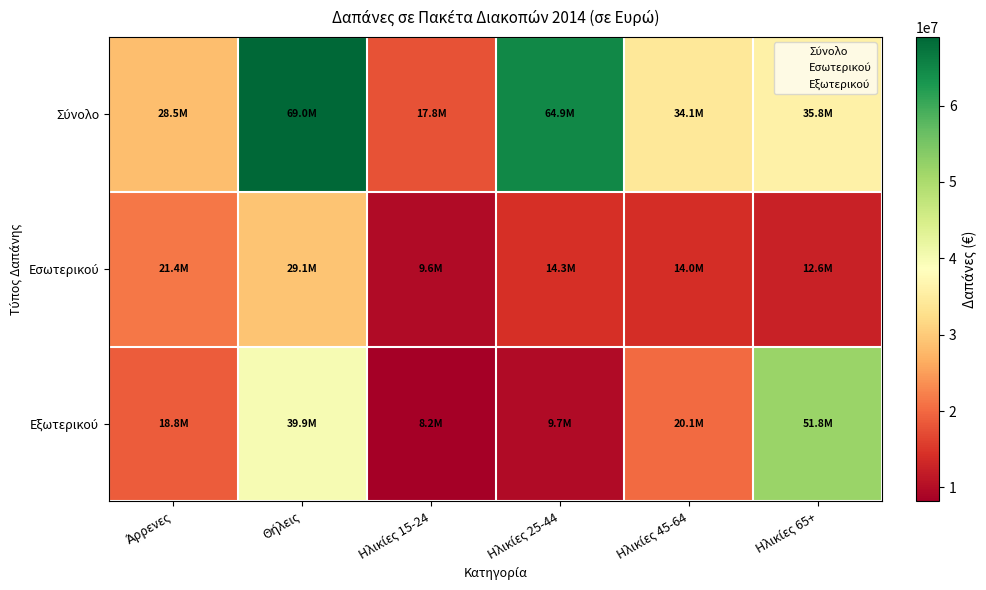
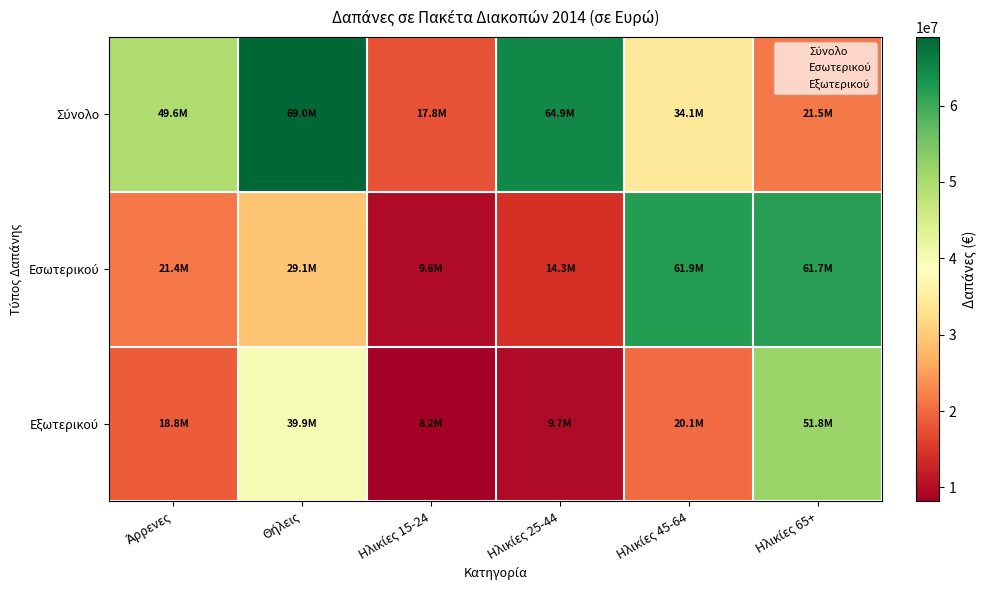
  {
    "Σύνολο": {
-     "Άρρενες": "28.5M",
+     "Άρρενες": "49.6M",
      "Θήλεις": "69.0M",
      "Ηλικίες 15-24": "17.8M",
      "Ηλικίες 25-44": "64.9M",
      "Ηλικίες 45-64": "34.1M",
-     "Ηλικίες 65+": "35.8M"
+     "Ηλικίες 65+": "21.5M"
    },
    "Εσωτερικού": {
      "Άρρενες": "21.4M",
      "Θήλεις": "29.1M",
      "Ηλικίες 15-24": "9.6M",
      "Ηλικίες 25-44": "14.3M",
-     "Ηλικίες 45-64": "14.0M",
-     "Ηλικίες 65+": "12.6M"
+     "Ηλικίες 45-64": "61.9M",
+     "Ηλικίες 65+": "61.7M"
    },
    "Εξωτερικού": {
      "Άρρενες": "18.8M",
      "Θήλεις": "39.9M",
      "Ηλικίες 15-24": "8.2M",
      "Ηλικίες 25-44": "9.7M",
      "Ηλικίες 45-64": "20.1M",
      "Ηλικίες 65+": "51.8M"
    }
  }
